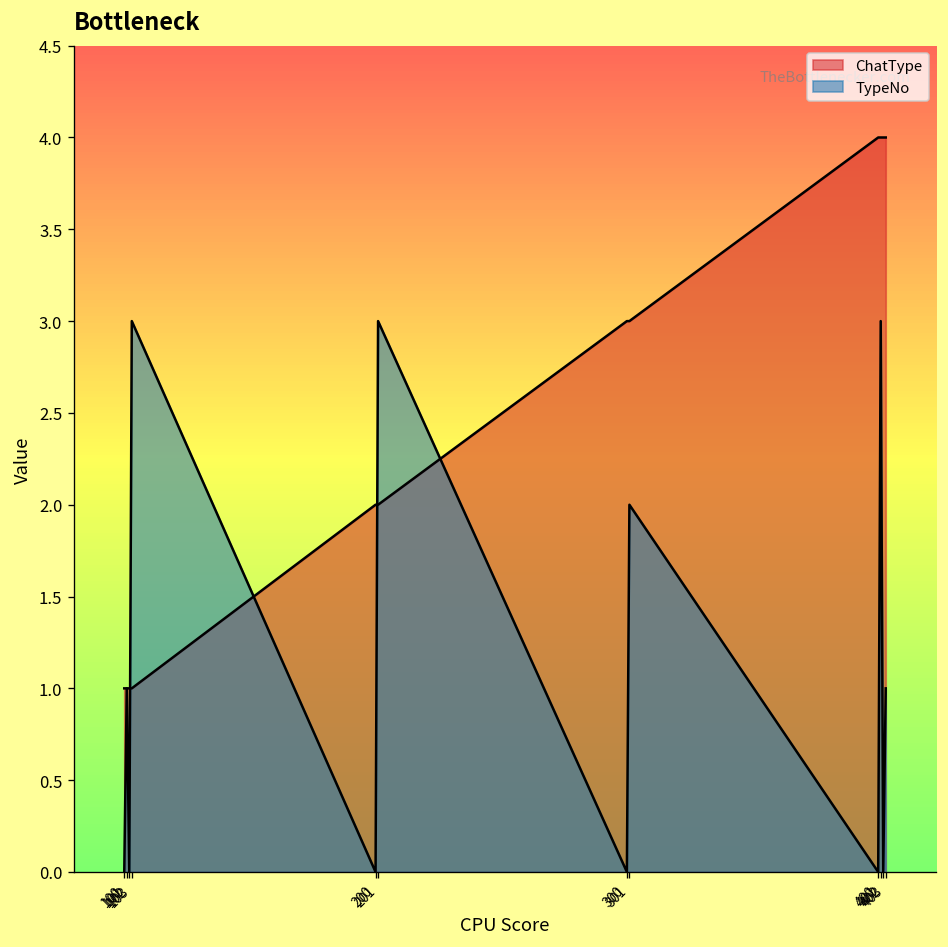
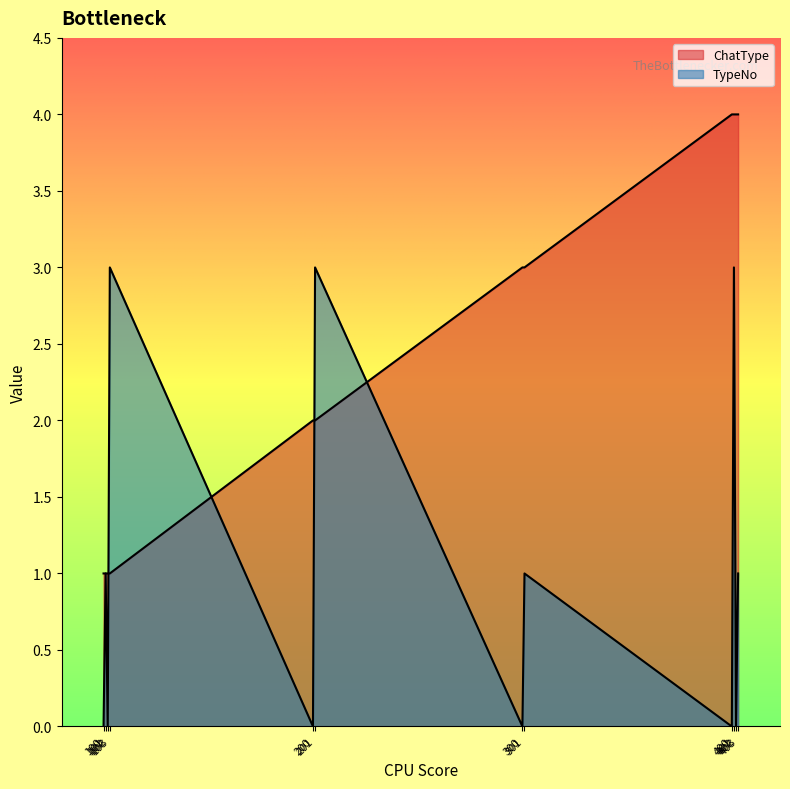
  {
    "ChatType": {
      "103": 1,
      "200": 2,
      "201": 2,
      "300": 3,
      "301": 3,
      "400": 4,
      "401": 4,
      "402": 4,
      "403": 4
    },
    "TypeNo": {
      "100": 0,
      "102": 0,
      "103": 3,
      "200": 0,
      "201": 3,
      "300": 0,
-     "301": 2,
+     "301": 1,
      "400": 0,
      "401": 3,
      "402": 0,
      "403": 1
    }
  }
